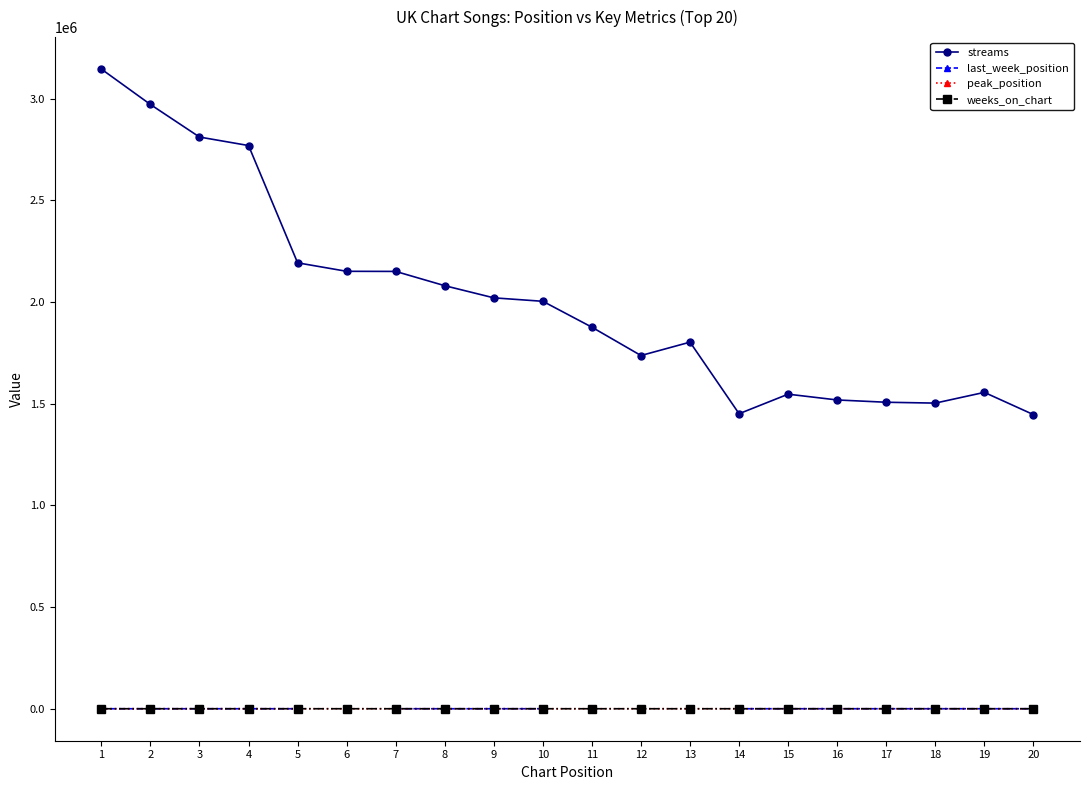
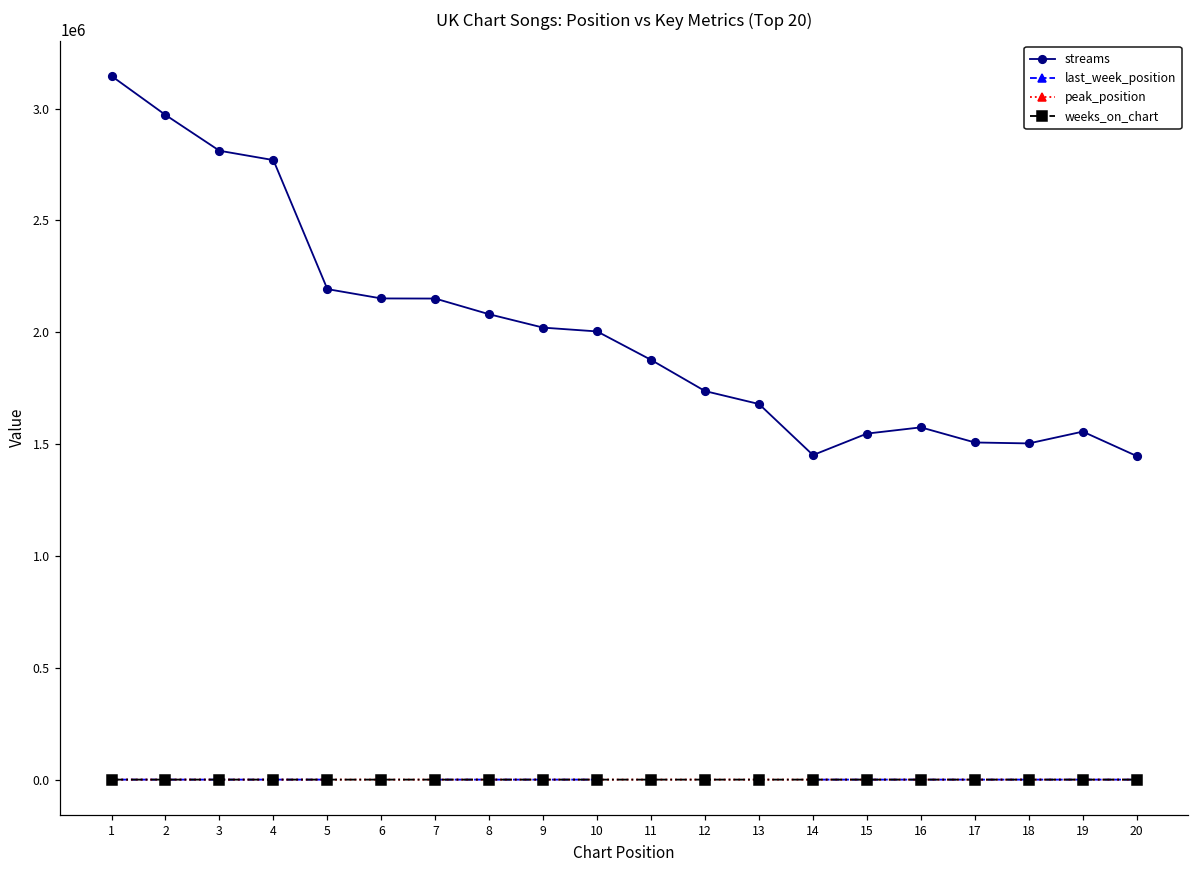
  {
    "streams": {
      "1": 3150000,
      "2": 2970000,
      "3": 2810000,
      "4": 2770000,
      "5": 2190000,
      "6": 2150000,
      "7": 2150000,
      "8": 2080000,
      "9": 2020000,
      "10": 2000000,
      "11": 1880000,
      "12": 1740000,
-     "13": 1800000,
+     "13": 1680000,
      "14": 1450000,
      "15": 1550000,
-     "16": 1520000,
+     "16": 1570000,
      "17": 1510000,
      "18": 1500000,
      "19": 1560000,
      "20": 1450000
    },
    "weeks_on_chart": {
      "6": 0,
      "11": 0,
      "12": 0,
      "13": 0
    }
  }
